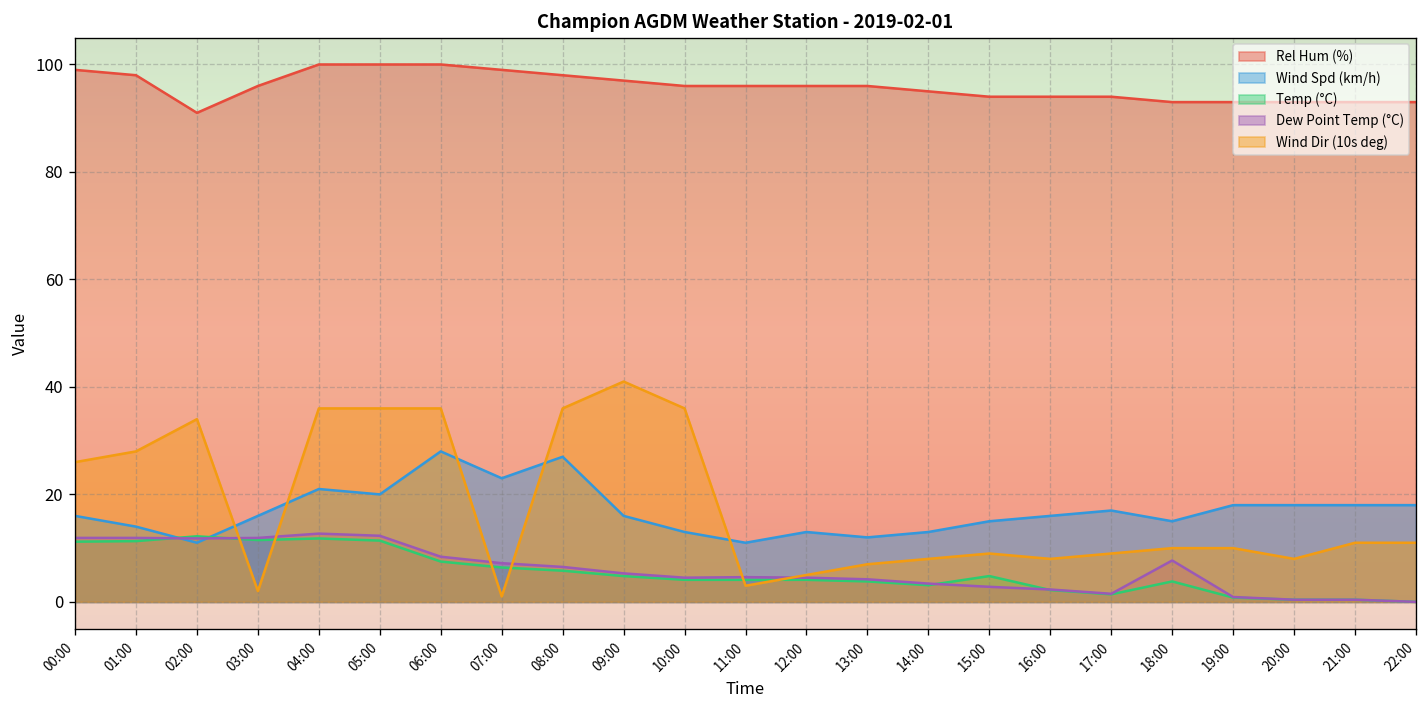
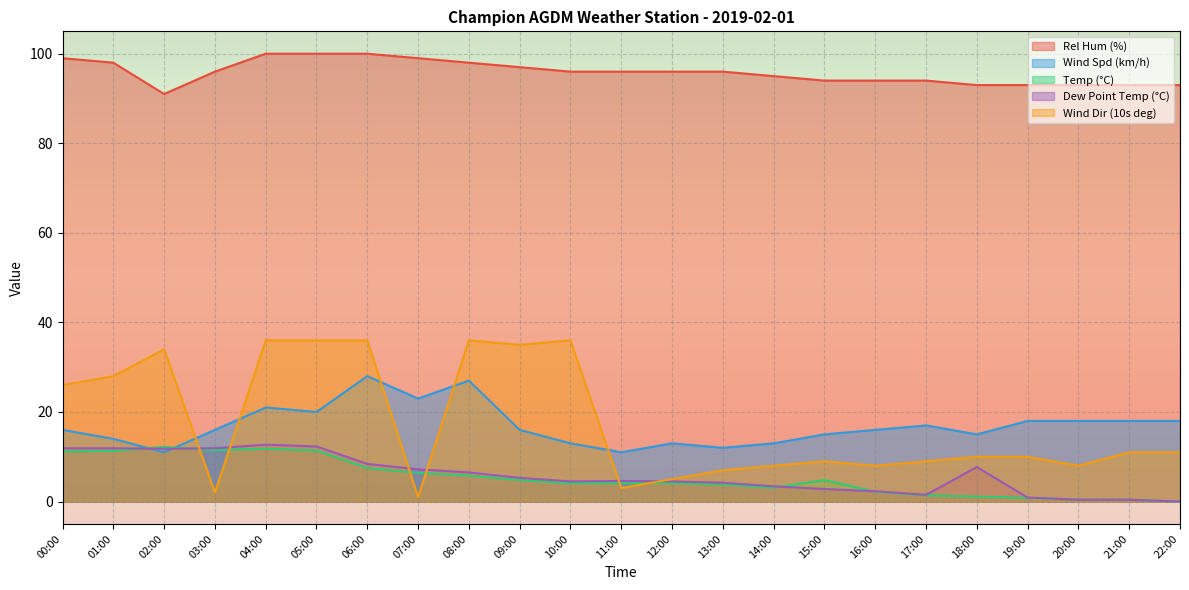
  {
    "Rel Hum (%)": {
      "00:00": 99,
      "01:00": 98,
      "02:00": 91,
      "03:00": 96,
      "04:00": 100,
      "05:00": 100,
      "06:00": 100,
      "07:00": 99,
      "08:00": 98,
      "09:00": 97,
      "10:00": 96,
      "11:00": 96,
      "12:00": 96,
      "13:00": 96,
      "14:00": 95,
      "15:00": 94,
      "16:00": 94,
      "17:00": 94,
      "18:00": 93,
      "19:00": 93,
      "22:00": 93
    },
    "Wind Spd (km/h)": {
      "00:00": 16,
      "01:00": 14,
      "02:00": 11,
      "03:00": 16,
      "04:00": 21,
      "05:00": 20,
      "06:00": 28,
      "07:00": 23,
      "08:00": 27,
      "09:00": 16,
      "10:00": 13,
      "11:00": 11,
      "12:00": 13,
      "13:00": 12,
      "14:00": 13,
      "15:00": 15,
      "16:00": 16,
      "17:00": 17,
      "18:00": 15,
      "19:00": 18,
      "20:00": 18,
      "21:00": 18,
      "22:00": 18
    },
    "Temp (°C)": {
      "00:00": 11,
      "01:00": 11,
      "04:00": 12,
      "05:00": 11,
      "06:00": 8,
      "07:00": 6,
      "08:00": 6,
      "15:00": 5,
-     "18:00": 4
+     "18:00": 1
    },
    "Dew Point Temp (°C)": {
      "00:00": 12,
      "01:00": 12,
      "04:00": 13,
      "05:00": 12,
      "06:00": 8,
      "07:00": 7,
      "08:00": 7,
      "15:00": 3,
      "18:00": 8
    },
    "Wind Dir (10s deg)": {
      "00:00": 26,
      "01:00": 28,
      "02:00": 34,
      "03:00": 2,
      "04:00": 36,
      "05:00": 36,
      "06:00": 36,
      "07:00": 1,
      "08:00": 36,
-     "09:00": 41,
+     "09:00": 35,
      "10:00": 36,
      "11:00": 3,
      "13:00": 7,
      "14:00": 8,
      "15:00": 9,
      "16:00": 8,
      "17:00": 9,
      "18:00": 10,
      "19:00": 10,
      "20:00": 8,
      "21:00": 11,
      "22:00": 11
    }
  }
